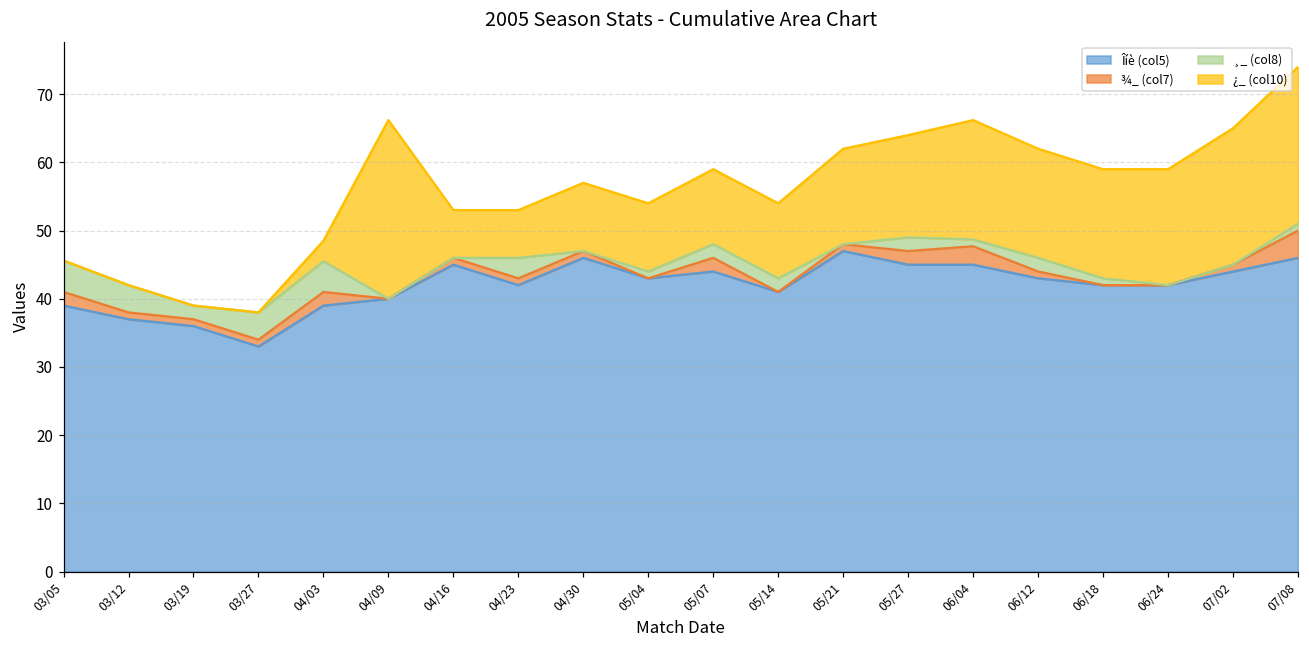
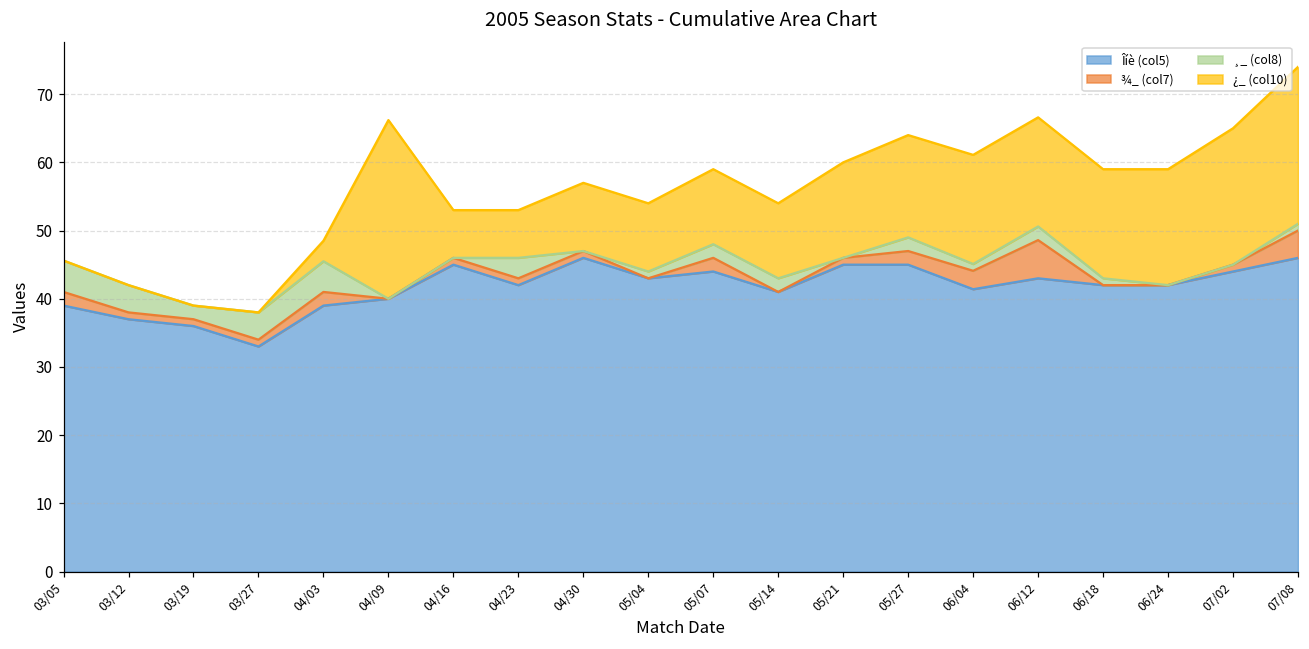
  {
    "Îíè (col5)": {
      "03/05": 39,
      "03/12": 37,
      "03/19": 36,
      "03/27": 33,
      "04/03": 39,
      "04/16": 45,
      "04/23": 42,
      "04/30": 46,
      "05/07": 44,
-     "05/21": 47,
+     "05/21": 45,
      "05/27": 45,
-     "06/04": 45,
+     "06/04": 41,
      "06/12": 43,
      "07/02": 44,
      "07/08": 46
    },
    "¾_ (col7)": {
      "03/05": 2,
      "03/12": 1,
      "03/19": 1,
      "03/27": 1,
      "04/03": 2,
      "04/23": 1,
      "05/07": 2,
      "05/27": 2,
      "06/04": 3,
-     "06/12": 1,
+     "06/12": 6,
      "07/08": 4
    },
    "¸_ (col8)": {
      "04/03": 5,
      "04/23": 3,
      "05/04": 1,
      "05/07": 2,
      "05/14": 2,
      "05/27": 2,
      "06/04": 1,
      "06/12": 2,
      "06/18": 1,
      "07/08": 1
    },
    "¿_ (col10)": {
      "04/03": 3,
      "04/09": 26,
      "04/16": 7,
      "04/23": 7,
      "04/30": 10,
      "05/04": 10,
      "05/07": 11,
      "05/14": 11,
      "05/21": 14,
      "05/27": 15,
-     "06/04": 18,
+     "06/04": 16,
      "06/12": 16,
      "06/18": 16,
      "06/24": 17,
      "07/02": 20,
      "07/08": 23
    }
  }
